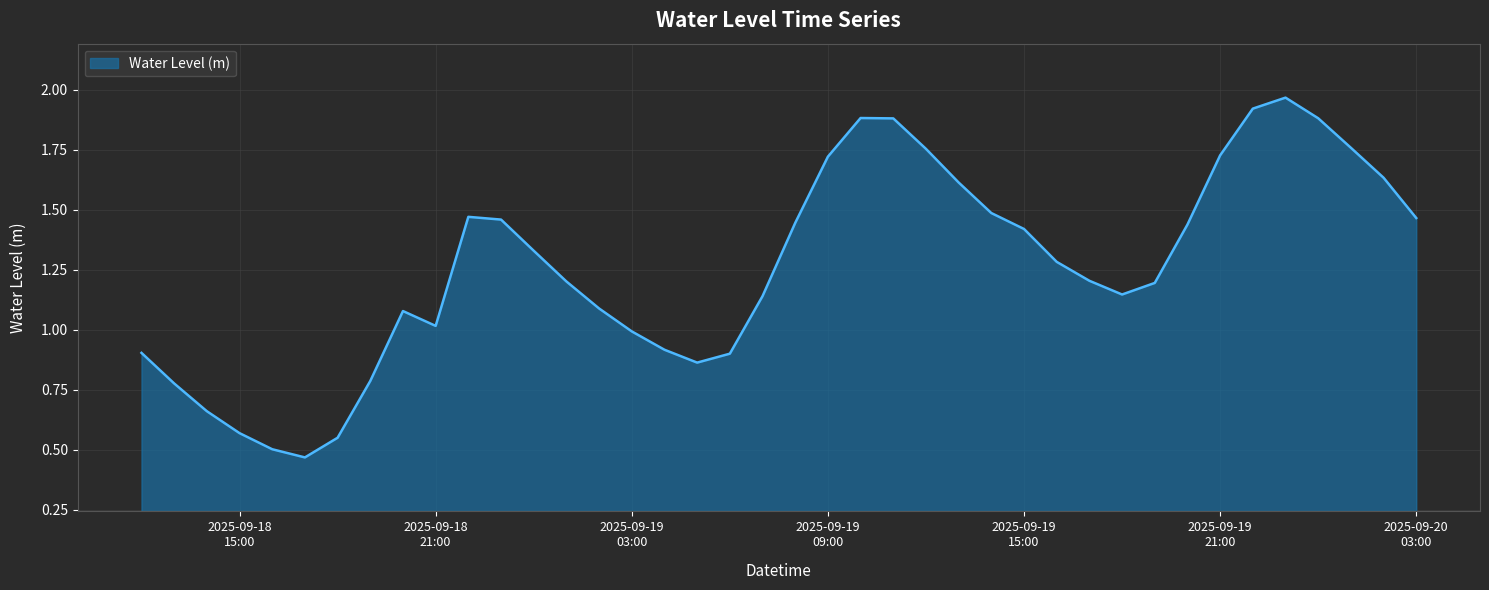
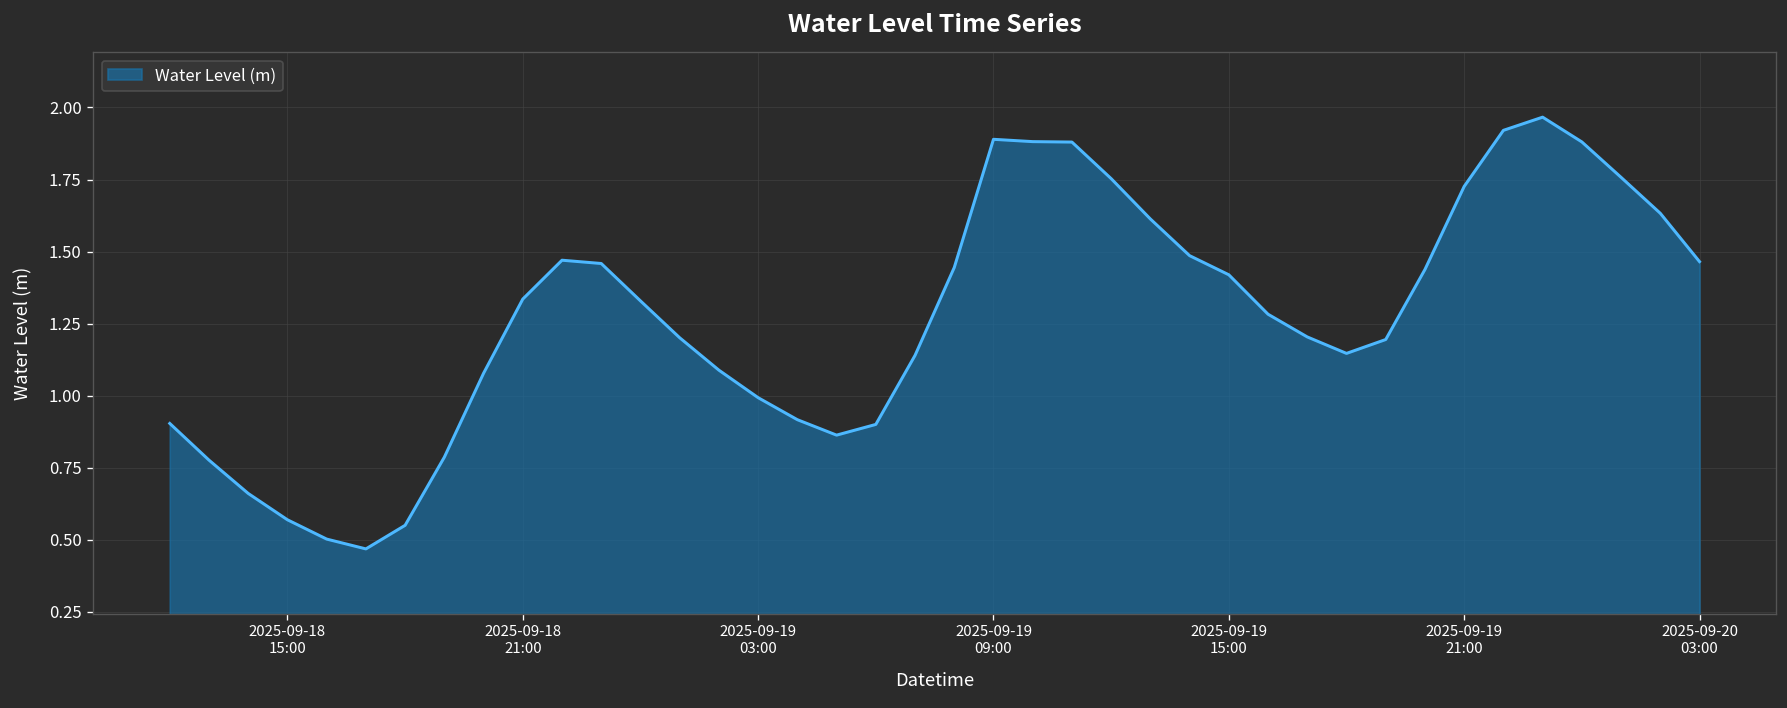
  {
    "2025-09-18 15:00": 0.57,
-   "2025-09-18 21:00": 1.02,
+   "2025-09-18 21:00": 1.34,
    "2025-09-19 03:00": 0.99,
-   "2025-09-19 09:00": 1.72,
+   "2025-09-19 09:00": 1.89,
    "2025-09-19 15:00": 1.42,
    "2025-09-19 21:00": 1.73,
    "2025-09-20 03:00": 1.47
  }
